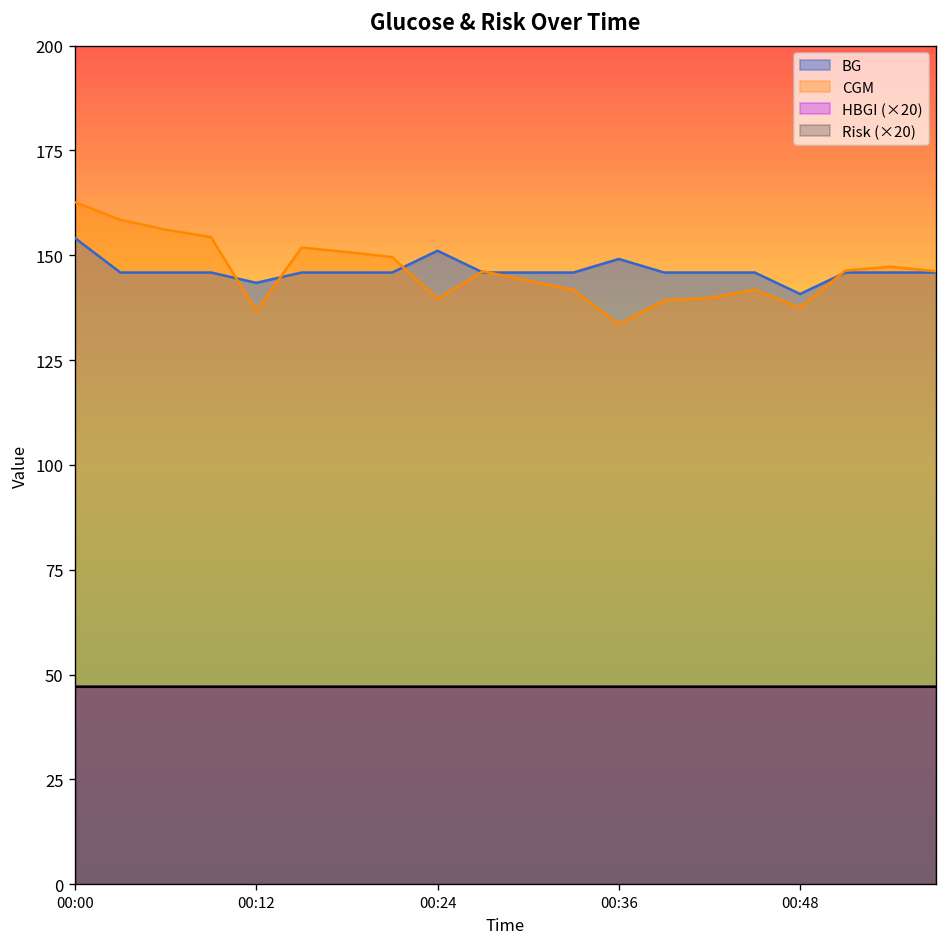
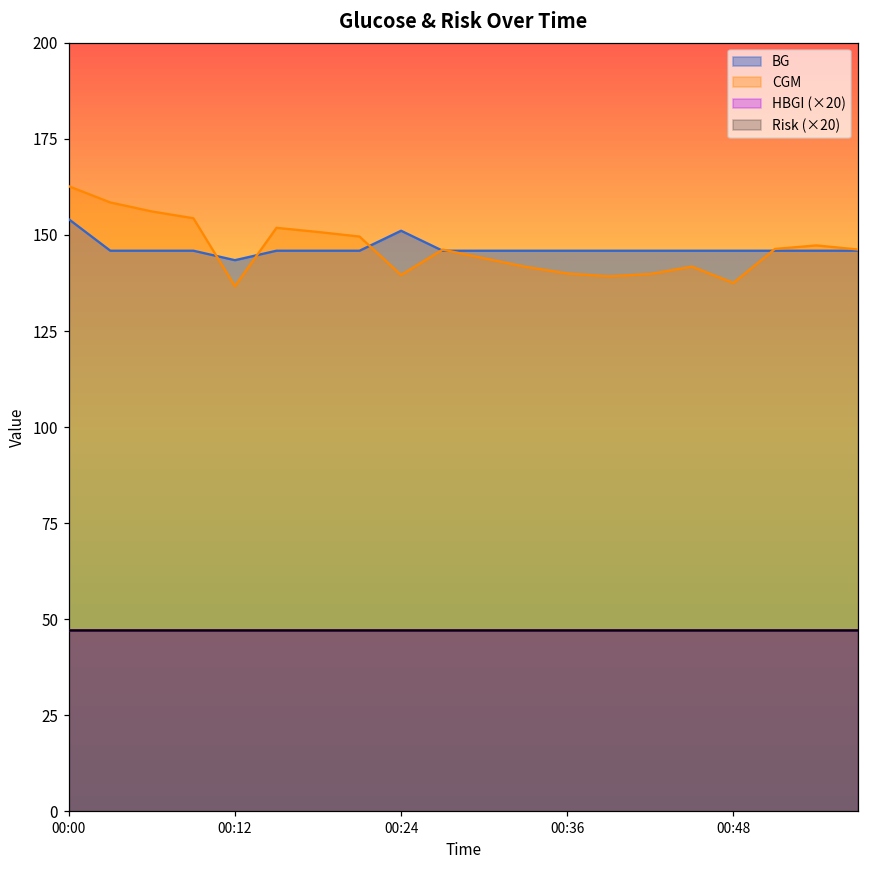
  {
    "BG": {
      "00:00": 154,
      "00:12": 143,
      "00:24": 151,
-     "00:36": 149,
-     "00:48": 141
+     "00:36": 146,
+     "00:48": 146
    },
    "CGM": {
      "00:00": 163,
      "00:12": 137,
      "00:24": 140,
-     "00:36": 134,
+     "00:36": 140,
      "00:48": 138
    },
    "Risk (×20)": {
      "00:00": 47,
      "00:12": 47,
      "00:24": 47,
      "00:36": 47,
      "00:48": 47
    }
  }
